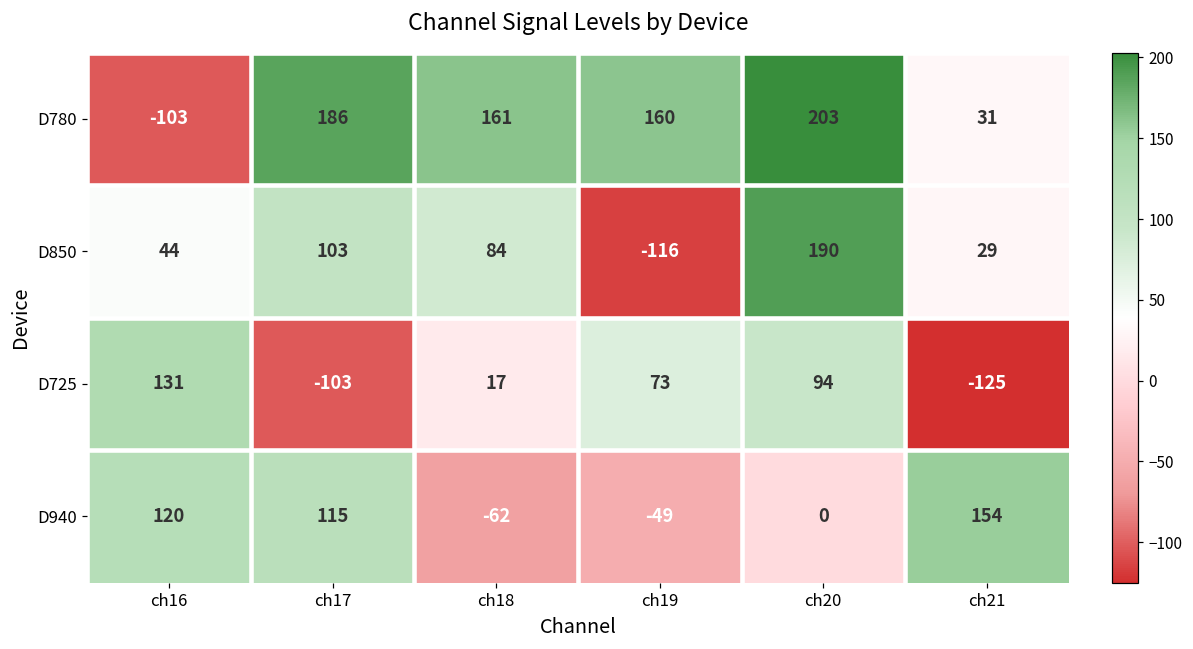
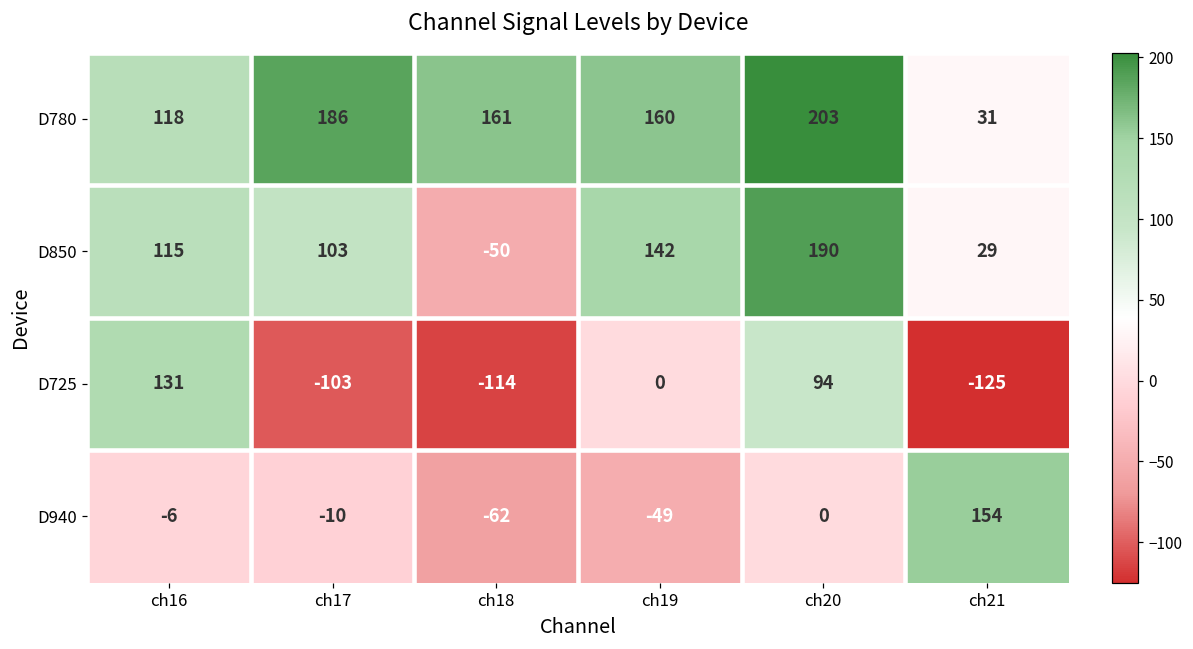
  {
    "D780": {
-     "ch16": -103,
+     "ch16": 118,
      "ch17": 186,
      "ch18": 161,
      "ch19": 160,
      "ch20": 203,
      "ch21": 31
    },
    "D850": {
-     "ch16": 44,
+     "ch16": 115,
      "ch17": 103,
-     "ch18": 84,
-     "ch19": -116,
+     "ch18": -50,
+     "ch19": 142,
      "ch20": 190,
      "ch21": 29
    },
    "D725": {
      "ch16": 131,
      "ch17": -103,
-     "ch18": 17,
-     "ch19": 73,
+     "ch18": -114,
+     "ch19": 0,
      "ch20": 94,
      "ch21": -125
    },
    "D940": {
-     "ch16": 120,
-     "ch17": 115,
+     "ch16": -6,
+     "ch17": -10,
      "ch18": -62,
      "ch19": -49,
      "ch20": 0,
      "ch21": 154
    }
  }
